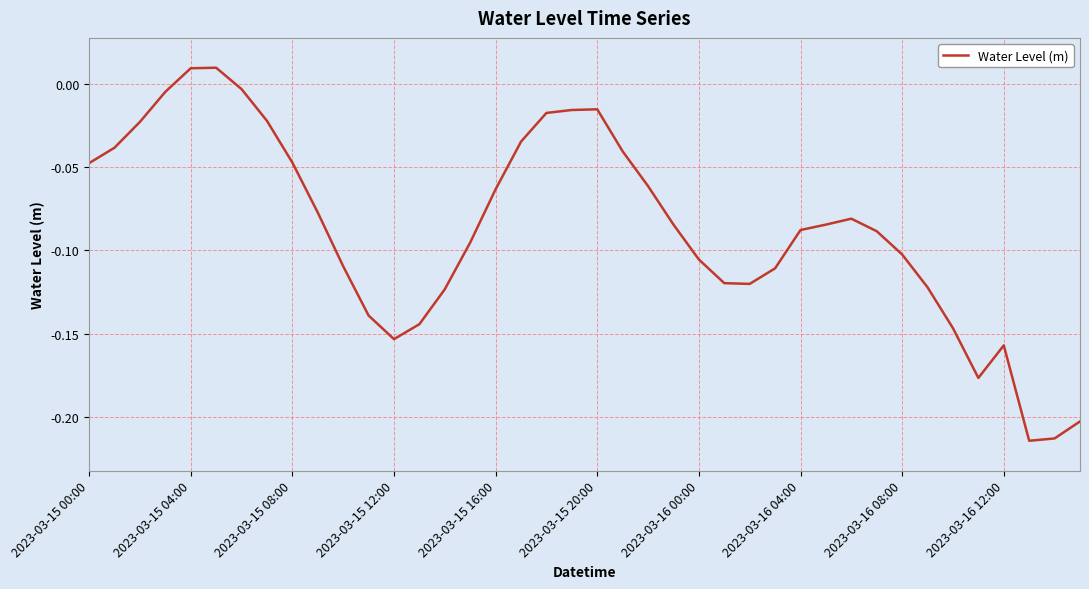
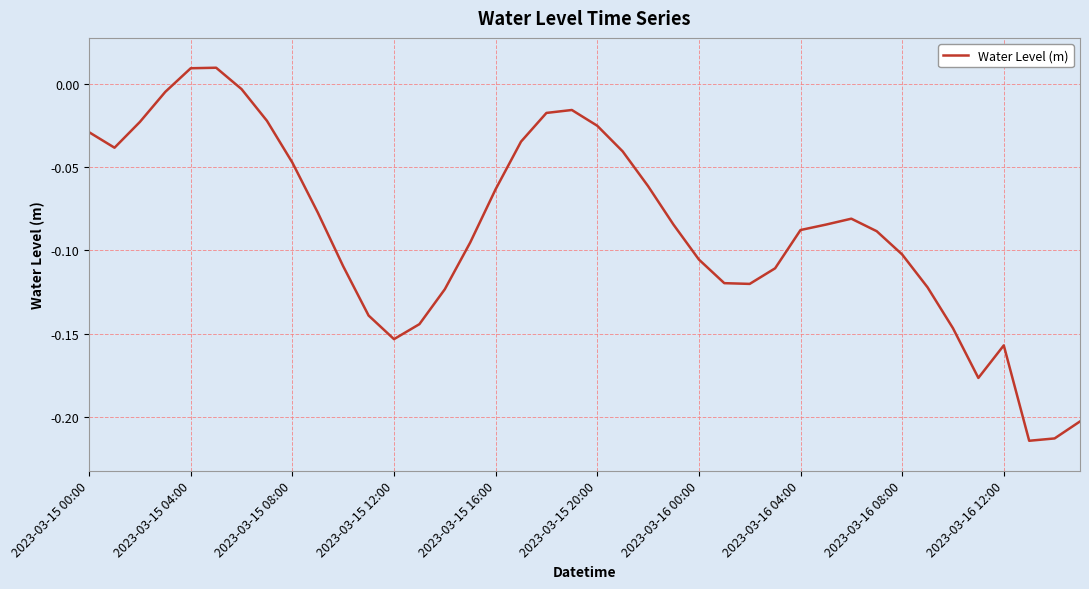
  {
-   "2023-03-15 00:00": -0.048,
+   "2023-03-15 00:00": -0.029,
    "2023-03-15 04:00": 0.009,
    "2023-03-15 08:00": -0.047,
    "2023-03-15 12:00": -0.153,
    "2023-03-15 16:00": -0.063,
-   "2023-03-15 20:00": -0.015,
+   "2023-03-15 20:00": -0.025,
    "2023-03-16 00:00": -0.106,
    "2023-03-16 04:00": -0.088,
    "2023-03-16 08:00": -0.103,
    "2023-03-16 12:00": -0.157
  }
